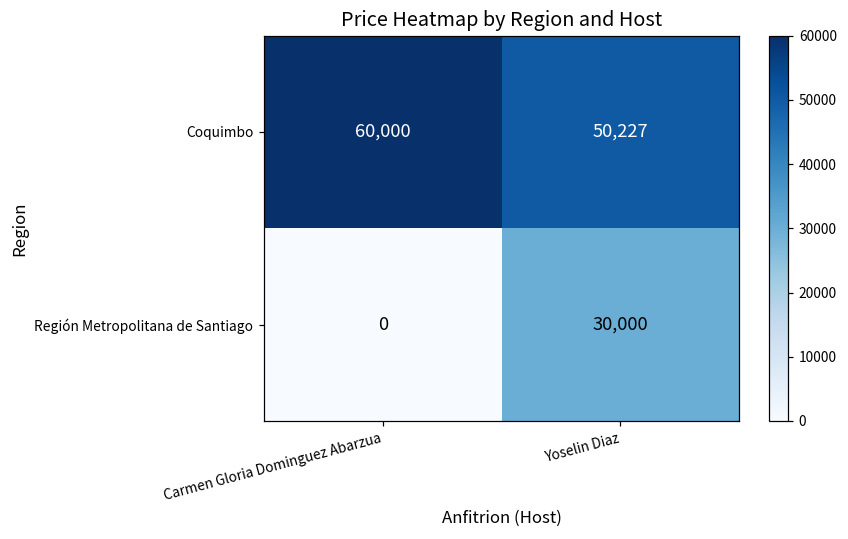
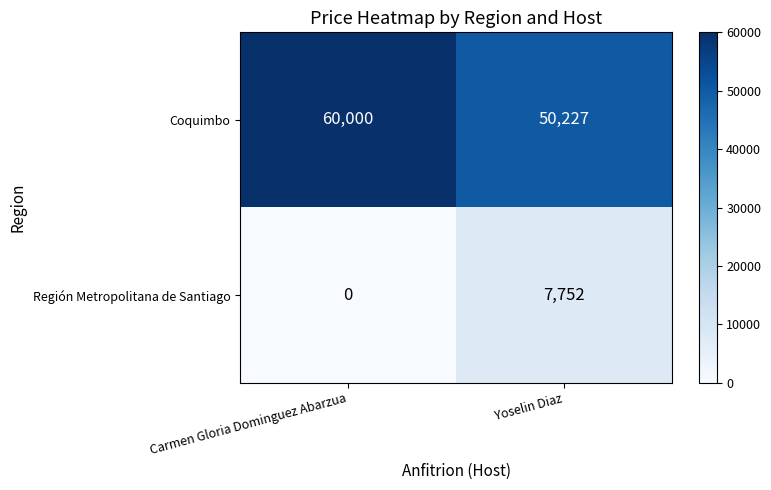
  {
    "Coquimbo": {
      "Carmen Gloria Dominguez Abarzua": "60,000",
      "Yoselin Diaz": "50,227"
    },
    "Región Metropolitana de Santiago": {
      "Carmen Gloria Dominguez Abarzua": "0",
-     "Yoselin Diaz": "30,000"
+     "Yoselin Diaz": "7,752"
    }
  }
